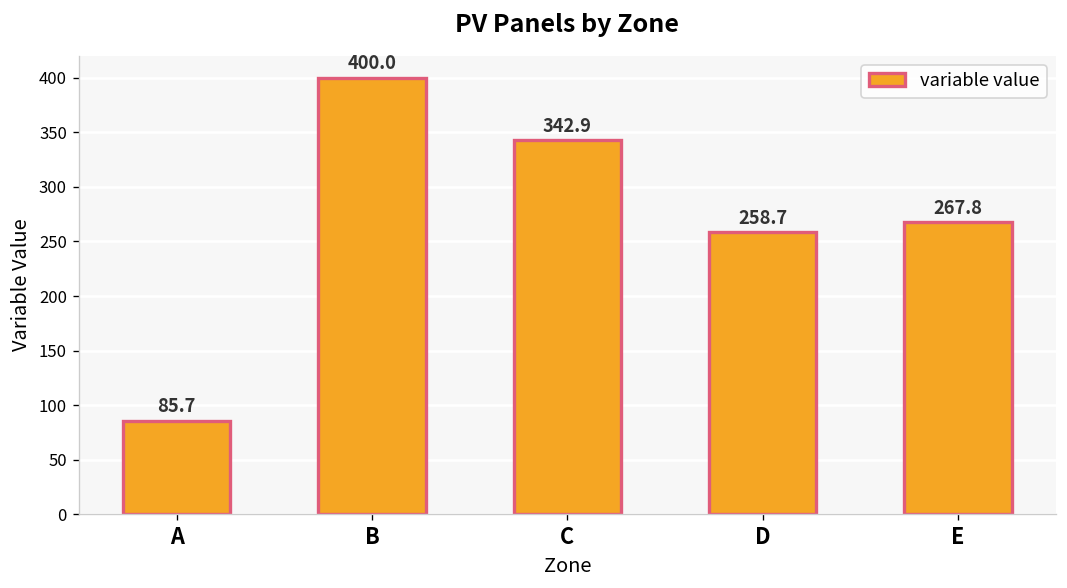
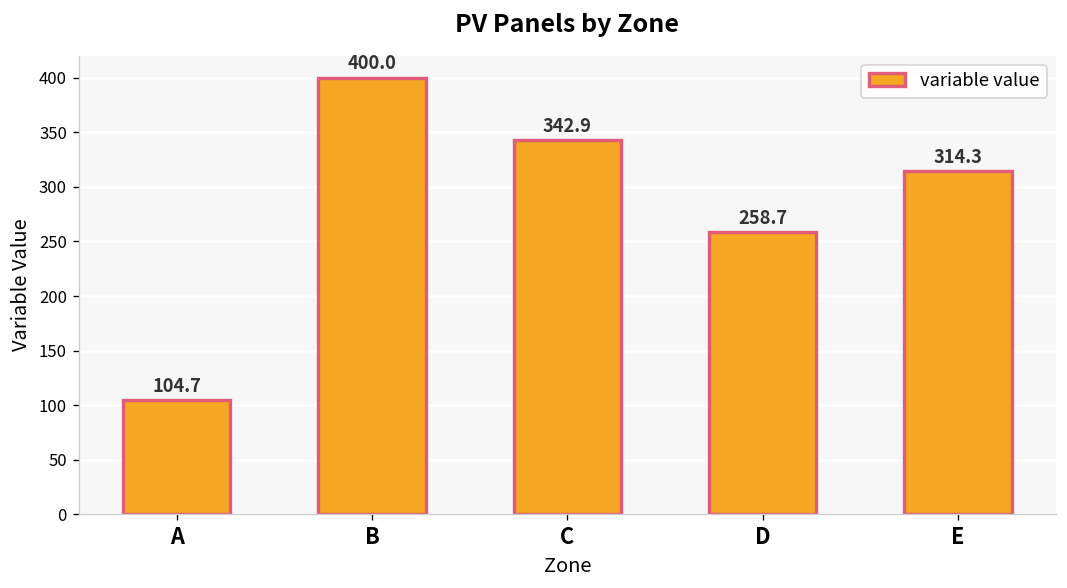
  {
-   "A": 85.7,
+   "A": 104.7,
    "B": 400.0,
    "C": 342.9,
    "D": 258.7,
-   "E": 267.8
+   "E": 314.3
  }
